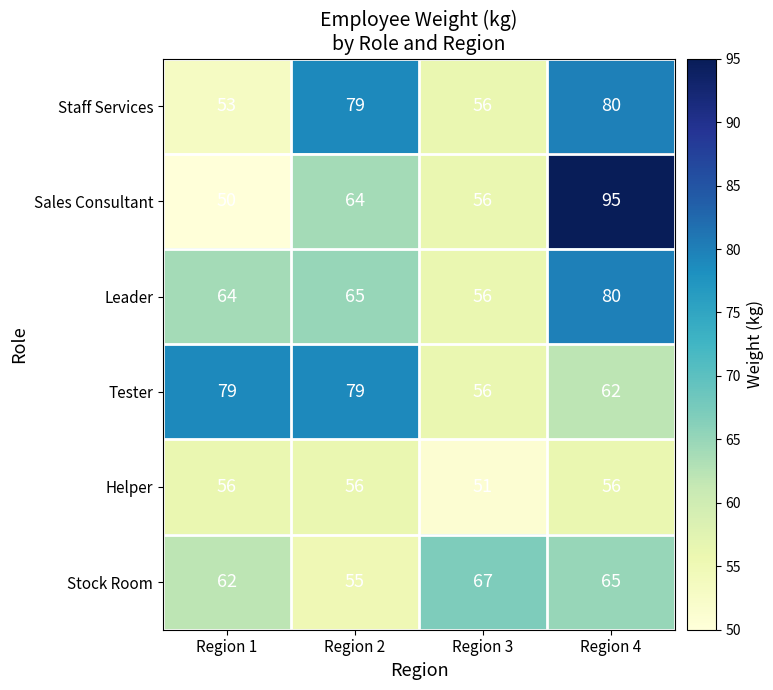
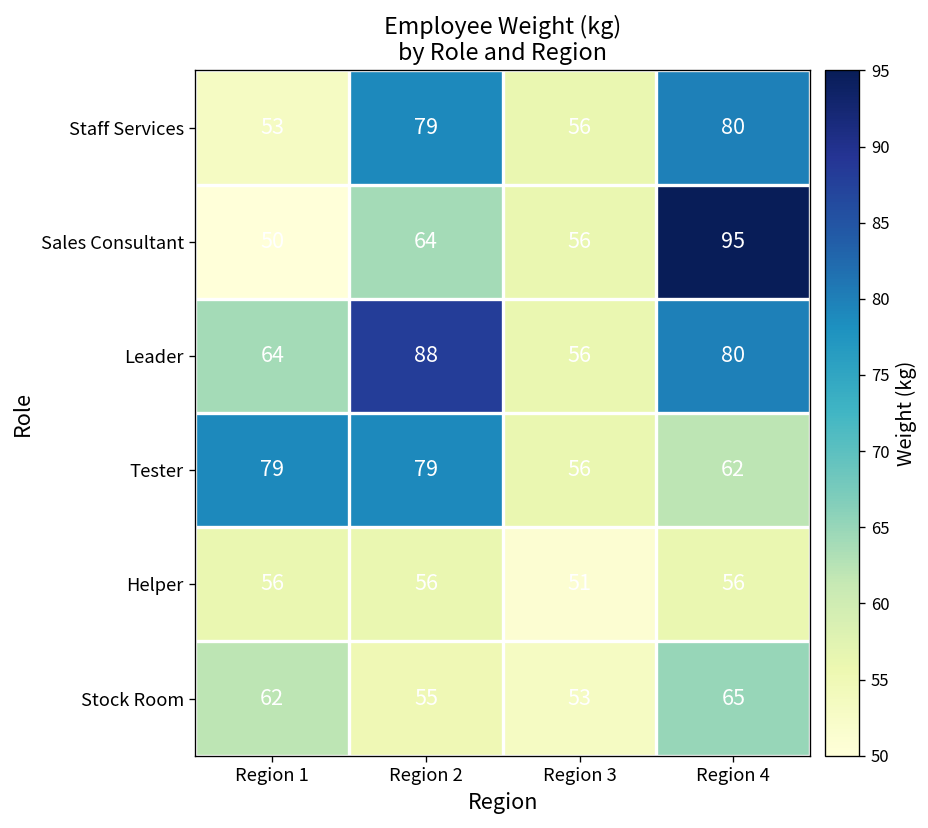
  {
    "Staff Services": {
      "Region 1": 53,
      "Region 2": 79,
      "Region 3": 56,
      "Region 4": 80
    },
    "Sales Consultant": {
      "Region 2": 64,
      "Region 3": 56,
      "Region 4": 95
    },
    "Leader": {
      "Region 1": 64,
-     "Region 2": 65,
+     "Region 2": 88,
      "Region 3": 56,
      "Region 4": 80
    },
    "Tester": {
      "Region 1": 79,
      "Region 2": 79,
      "Region 3": 56,
      "Region 4": 62
    },
    "Helper": {
      "Region 1": 56,
      "Region 2": 56,
      "Region 4": 56
    },
    "Stock Room": {
      "Region 1": 62,
      "Region 2": 55,
-     "Region 3": 67,
+     "Region 3": 53,
      "Region 4": 65
    }
  }
